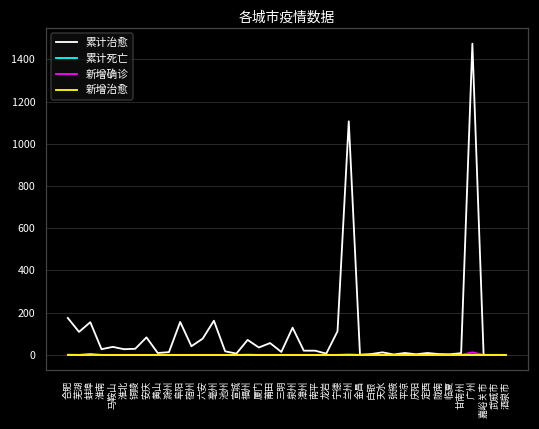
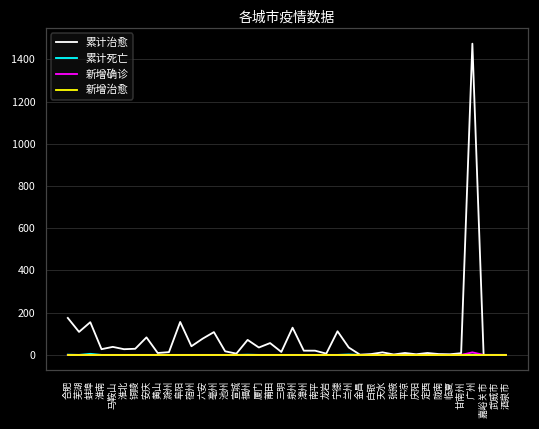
  {
    "累计治愈": {
      "合肥": 180,
      "芜湖": 110,
      "蚌埠": 160,
      "淮南": 30,
      "马鞍山": 40,
      "淮北": 30,
      "铜陵": 30,
      "安庆": 80,
      "阜阳": 160,
      "宿州": 40,
      "六安": 80,
-     "亳州": 160,
+     "亳州": 110,
      "池州": 20,
      "福州": 70,
      "厦门": 40,
      "莆田": 60,
      "三明": 10,
      "泉州": 130,
      "漳州": 20,
      "南平": 20,
      "宁德": 110,
-     "兰州": 1110,
+     "兰州": 40,
      "广州": 1480
    }
  }
